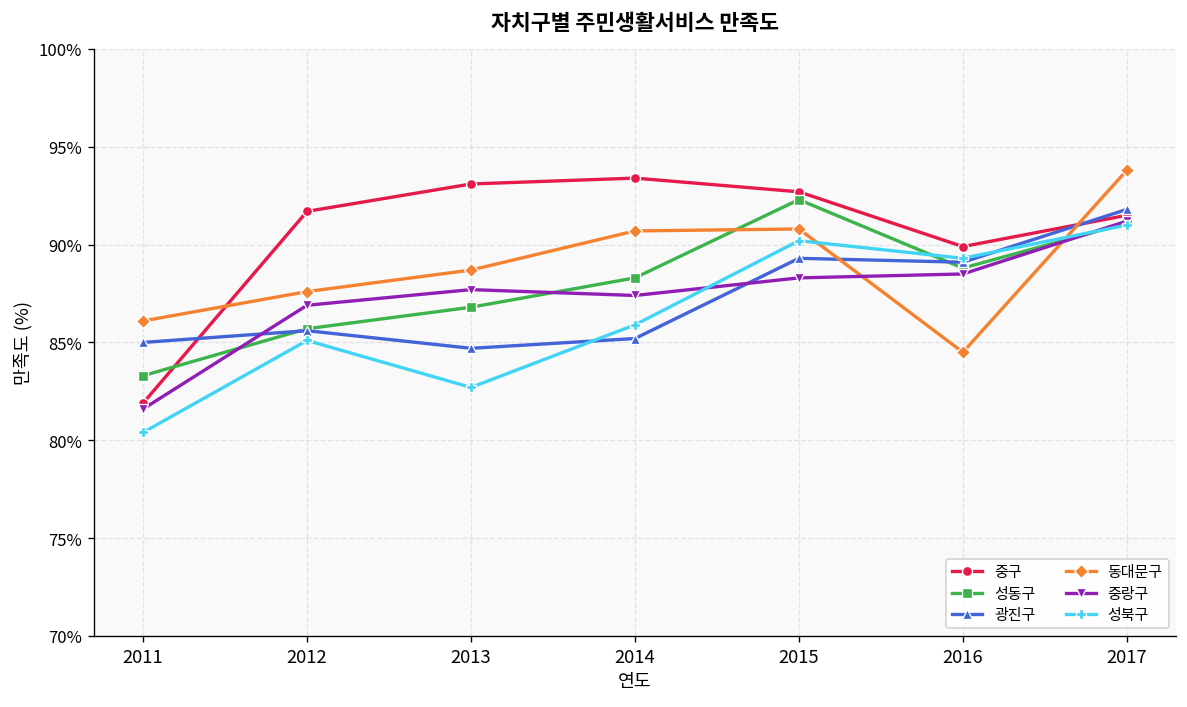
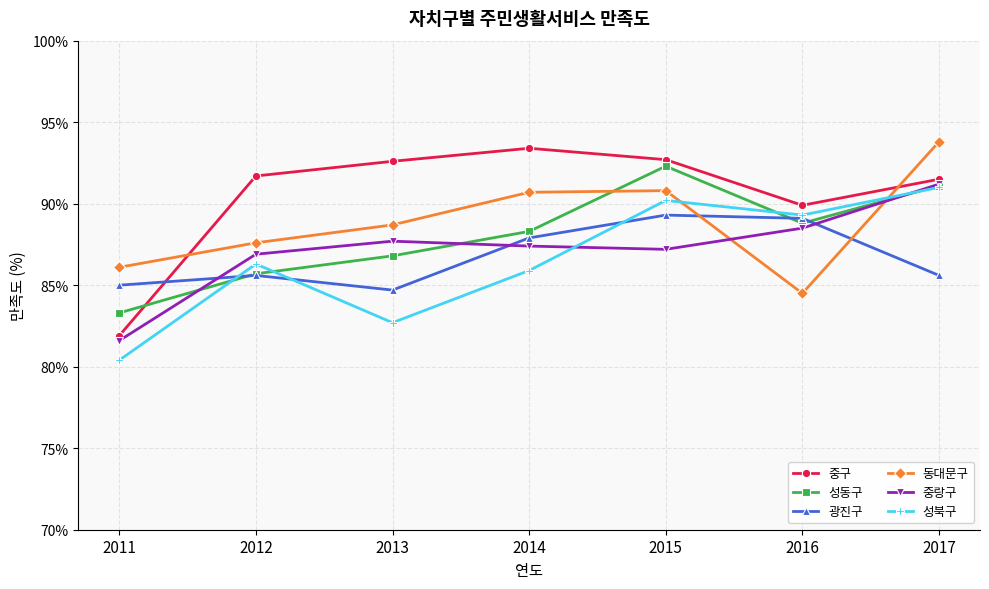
  {
    "중구": {
      "2011": "81.9%",
      "2012": "91.7%",
-     "2013": "93.1%",
+     "2013": "92.6%",
      "2014": "93.4%",
      "2015": "92.7%",
      "2016": "89.9%",
      "2017": "91.5%"
    },
    "성동구": {
      "2011": "83.3%",
      "2013": "86.8%",
      "2014": "88.3%",
      "2015": "92.3%",
      "2016": "88.8%"
    },
    "광진구": {
      "2011": "85.0%",
      "2013": "84.7%",
-     "2014": "85.2%",
+     "2014": "87.9%",
      "2015": "89.3%",
      "2016": "89.1%",
-     "2017": "91.8%"
+     "2017": "85.6%"
    },
    "동대문구": {
      "2011": "86.1%",
      "2012": "87.6%",
      "2013": "88.7%",
      "2014": "90.7%",
      "2015": "90.8%",
      "2016": "84.5%",
      "2017": "93.8%"
    },
    "중랑구": {
      "2011": "81.6%",
      "2012": "86.9%",
      "2013": "87.7%",
      "2014": "87.4%",
-     "2015": "88.3%",
+     "2015": "87.2%",
      "2016": "88.5%"
    },
    "성북구": {
      "2011": "80.4%",
-     "2012": "85.1%",
+     "2012": "86.3%",
      "2013": "82.7%",
      "2014": "85.9%",
      "2015": "90.2%",
      "2016": "89.3%"
    }
  }
